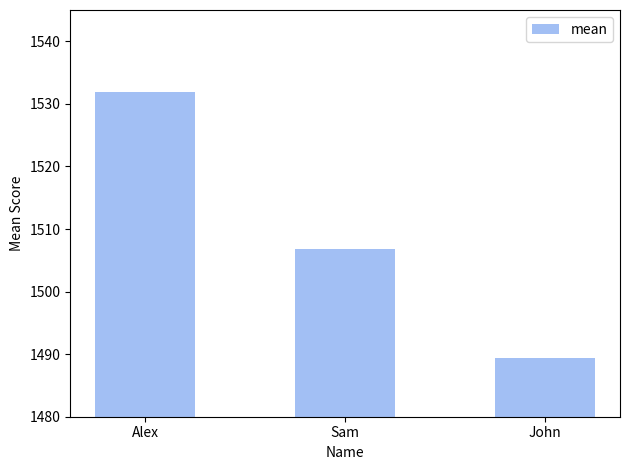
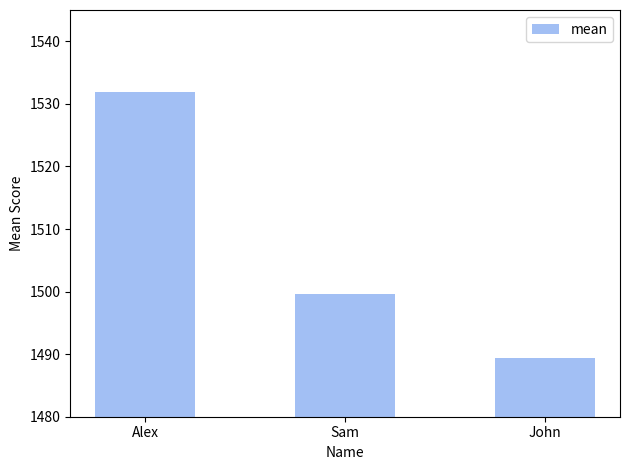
  {
    "Alex": 1532,
-   "Sam": 1507,
+   "Sam": 1500,
    "John": 1489
  }
